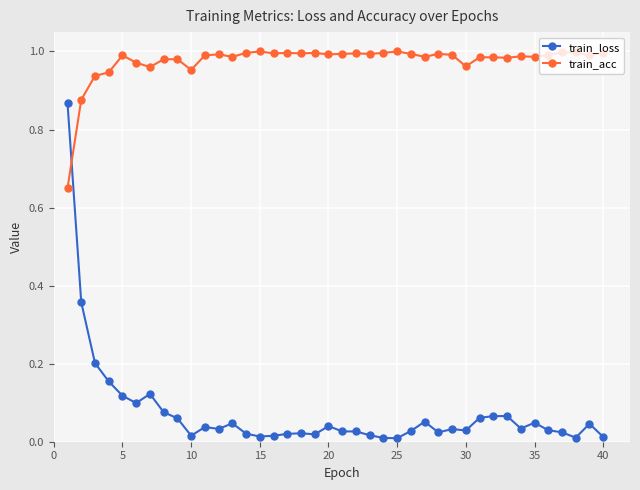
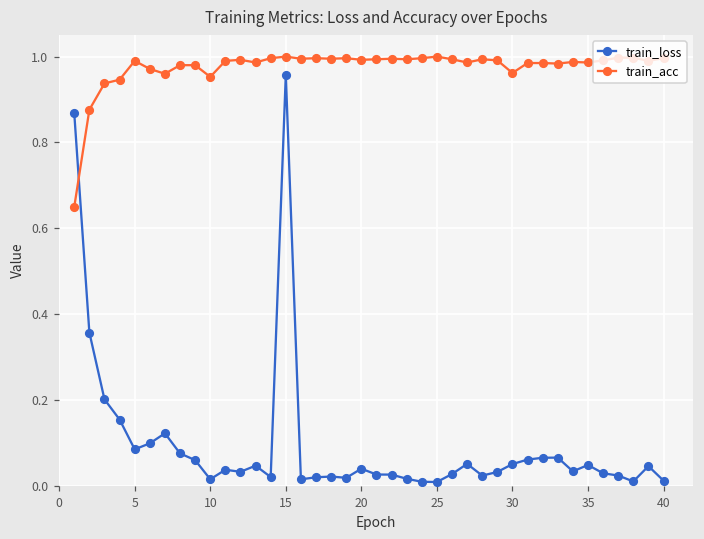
  {
    "train_loss": {
-     "5": 0.12,
+     "5": 0.09,
      "10": 0.02,
-     "15": 0.01,
+     "15": 0.96,
      "20": 0.04,
      "25": 0.01,
-     "30": 0.03,
+     "30": 0.05,
      "35": 0.05,
      "40": 0.01
    },
    "train_acc": {
      "5": 0.99,
      "10": 0.95,
      "15": 1.00,
      "20": 0.99,
      "25": 1.00,
      "30": 0.96,
      "35": 0.99
    }
  }
